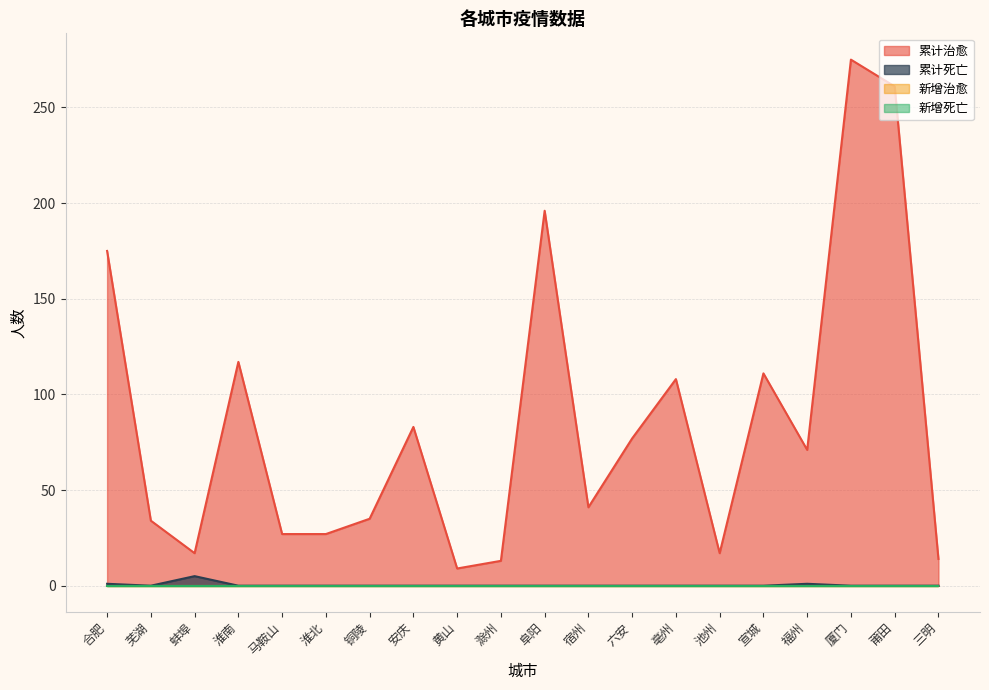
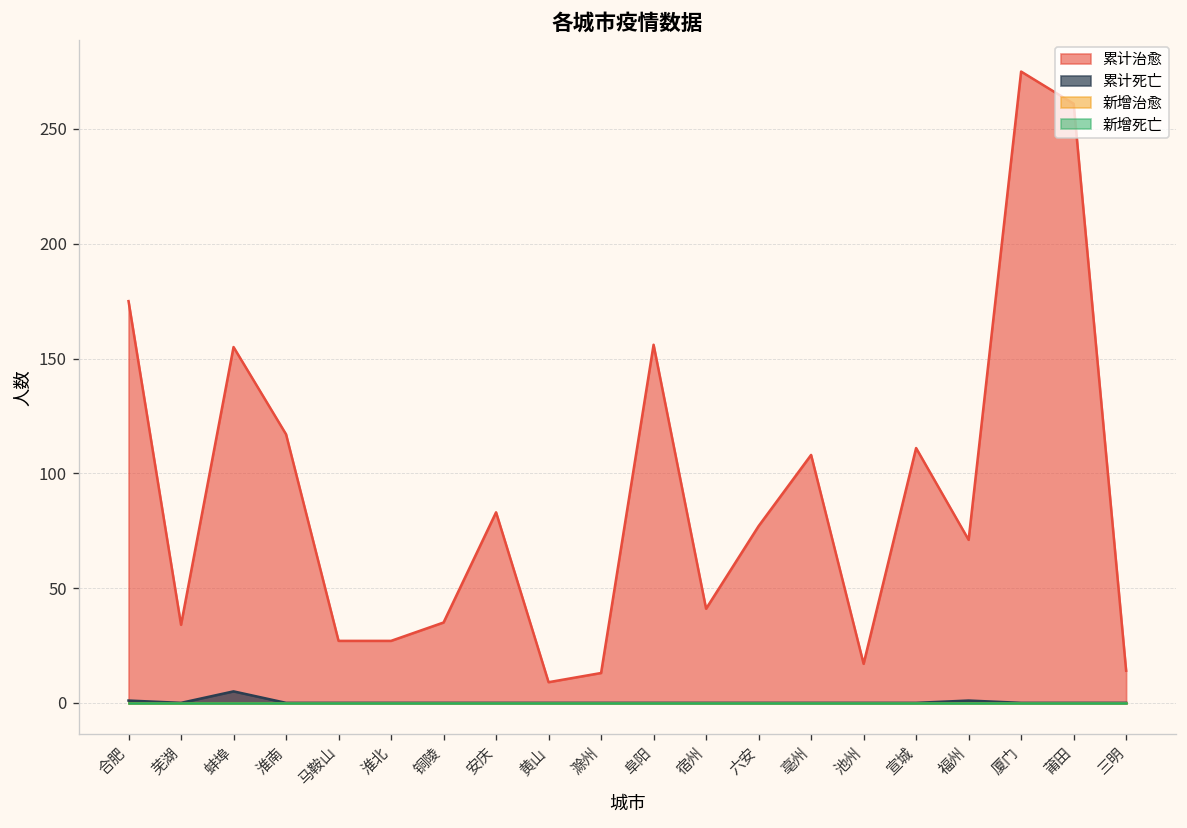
  {
    "累计治愈": {
      "合肥": 175,
      "芜湖": 34,
-     "蚌埠": 17,
+     "蚌埠": 155,
      "淮南": 117,
      "马鞍山": 27,
      "淮北": 27,
      "铜陵": 35,
      "安庆": 83,
      "黄山": 9,
      "滁州": 13,
-     "阜阳": 196,
+     "阜阳": 156,
      "宿州": 41,
      "六安": 77,
      "亳州": 108,
      "池州": 17,
      "宣城": 111,
      "福州": 71,
      "厦门": 275,
      "三明": 14
    },
    "累计死亡": {
      "蚌埠": 5
    },
    "新增死亡": {
      "蚌埠": 0
    }
  }
